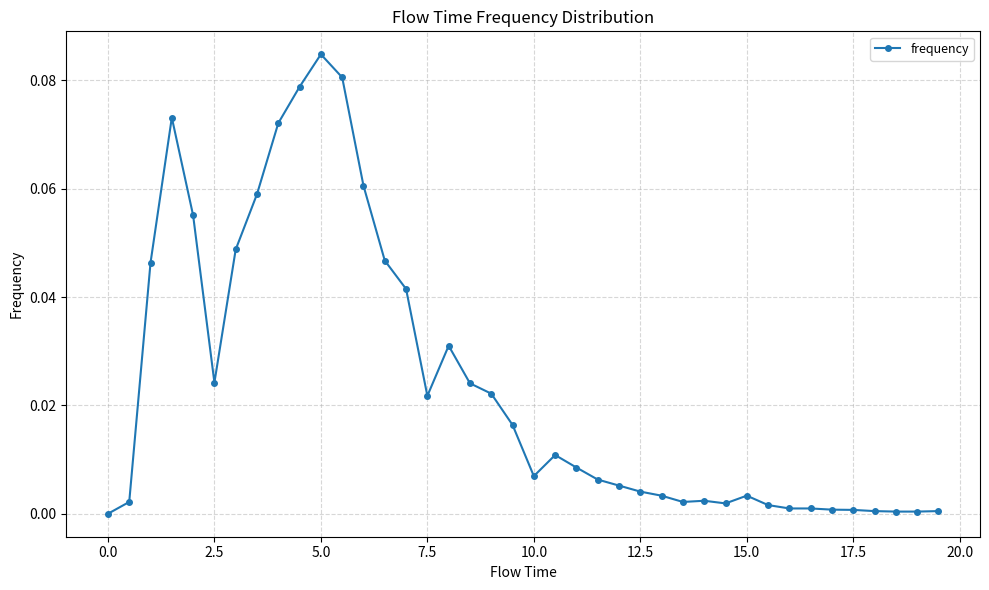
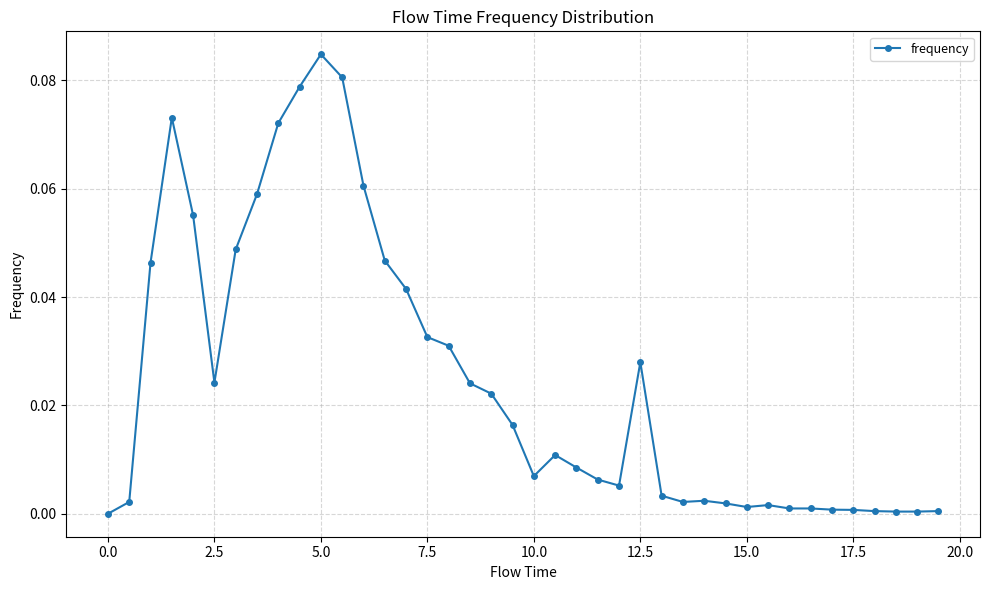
  {
    "0.0": 0.000,
    "2.5": 0.024,
    "5.0": 0.085,
-   "7.5": 0.022,
+   "7.5": 0.033,
    "10.0": 0.007,
-   "12.5": 0.004,
-   "15.0": 0.003,
+   "12.5": 0.028,
+   "15.0": 0.001,
    "17.5": 0.001
  }
